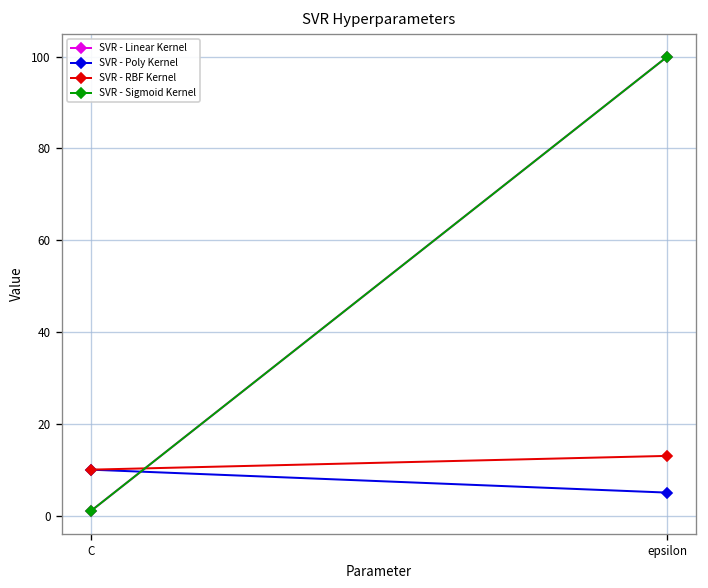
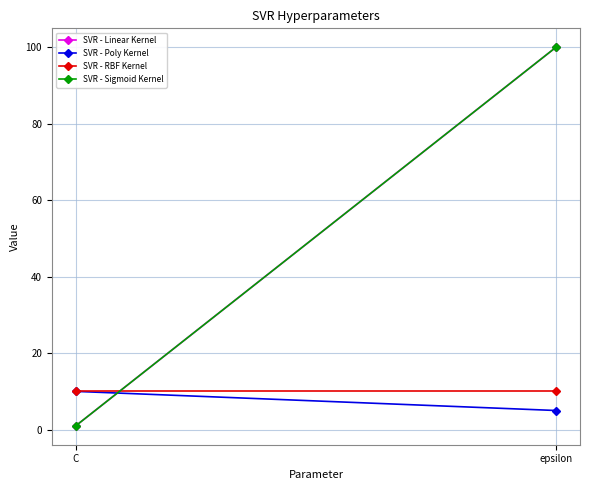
  {
    "SVR - Sigmoid Kernel": {
      "C": 1,
      "epsilon": 100
    },
    "SVR - Poly Kernel": {
      "epsilon": 5
    },
    "SVR - RBF Kernel": {
-     "epsilon": 13
+     "epsilon": 10
    }
  }
